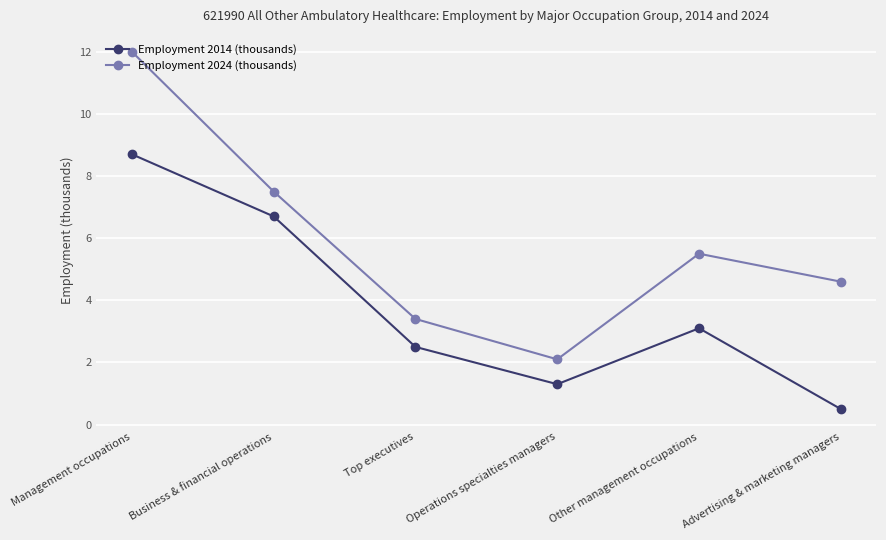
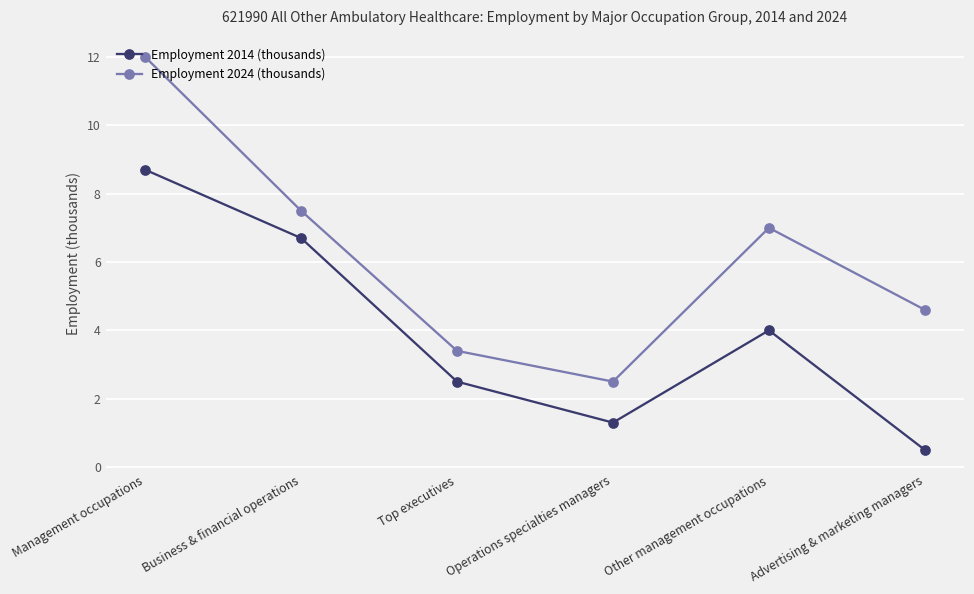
  {
    "Employment 2014 (thousands)": {
      "Management occupations": 8.7,
      "Business & financial operations": 6.7,
      "Top executives": 2.5,
      "Operations specialties managers": 1.3,
-     "Other management occupations": 3.1,
+     "Other management occupations": 4.0,
      "Advertising & marketing managers": 0.5
    },
    "Employment 2024 (thousands)": {
      "Management occupations": 12.0,
      "Business & financial operations": 7.5,
      "Top executives": 3.4,
-     "Operations specialties managers": 2.1,
-     "Other management occupations": 5.5,
+     "Operations specialties managers": 2.5,
+     "Other management occupations": 7.0,
      "Advertising & marketing managers": 4.6
    }
  }
